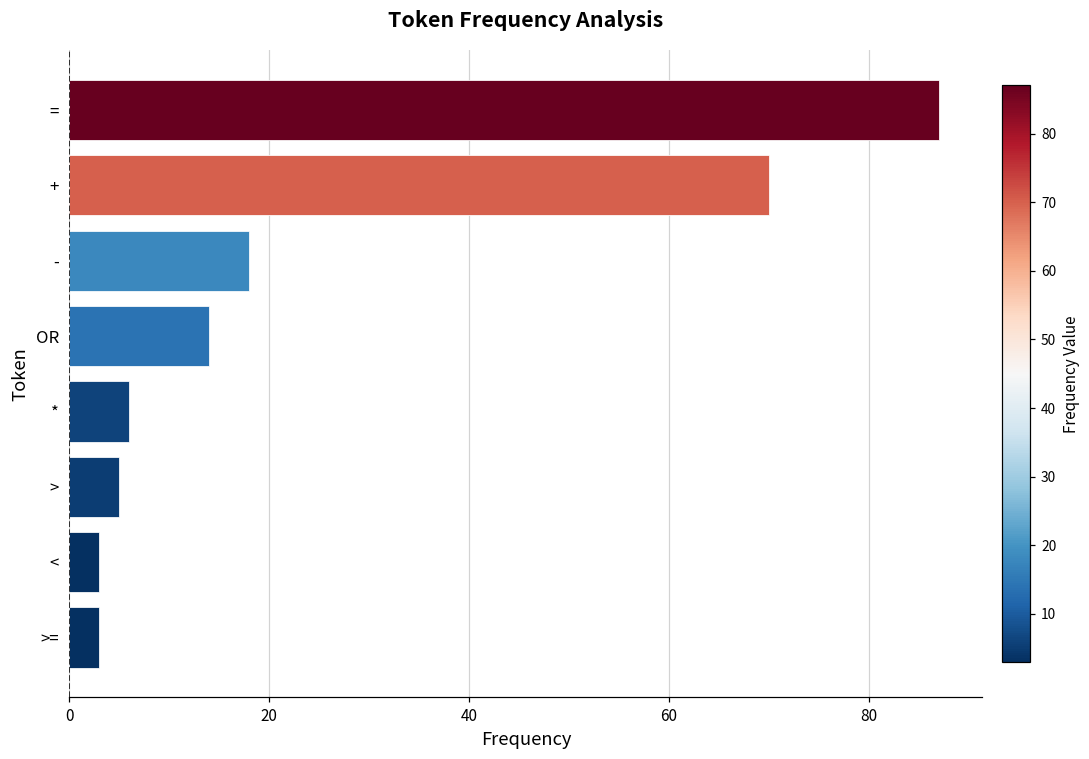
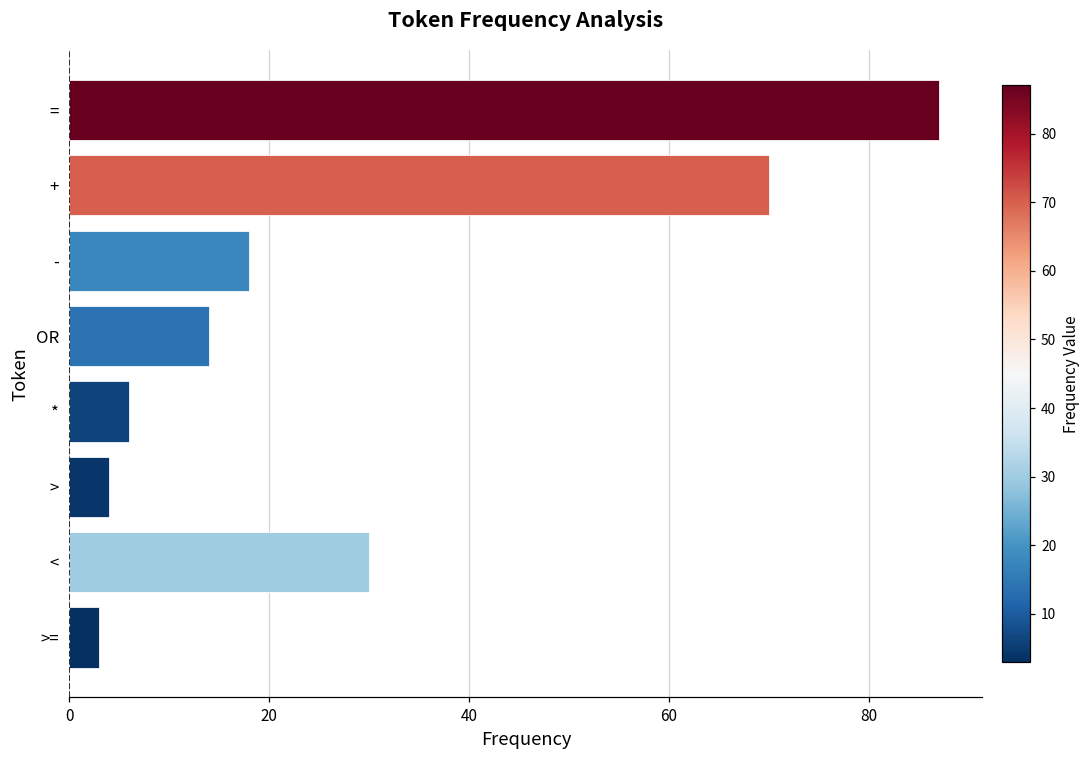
  {
    "=": 87,
    "+": 70,
    "-": 18,
    "OR": 14,
    "*": 6,
-   ">": 5,
-   "<": 3,
+   ">": 4,
+   "<": 30,
    ">=": 3
  }
